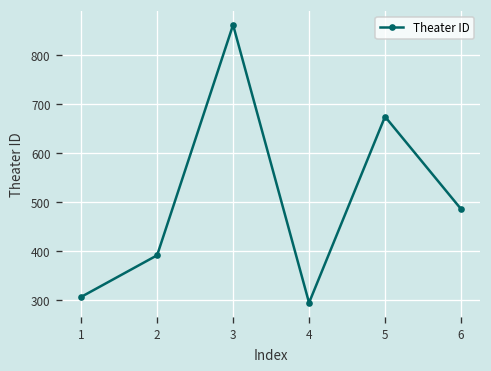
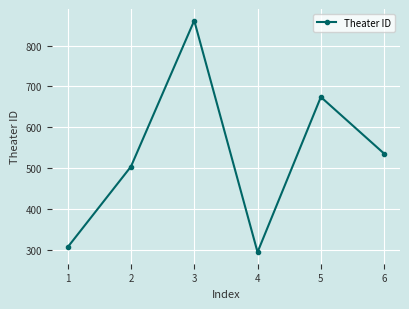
  {
    "1": 310,
-   "2": 390,
+   "2": 500,
    "3": 860,
    "4": 300,
    "5": 670,
-   "6": 490
+   "6": 540
  }
